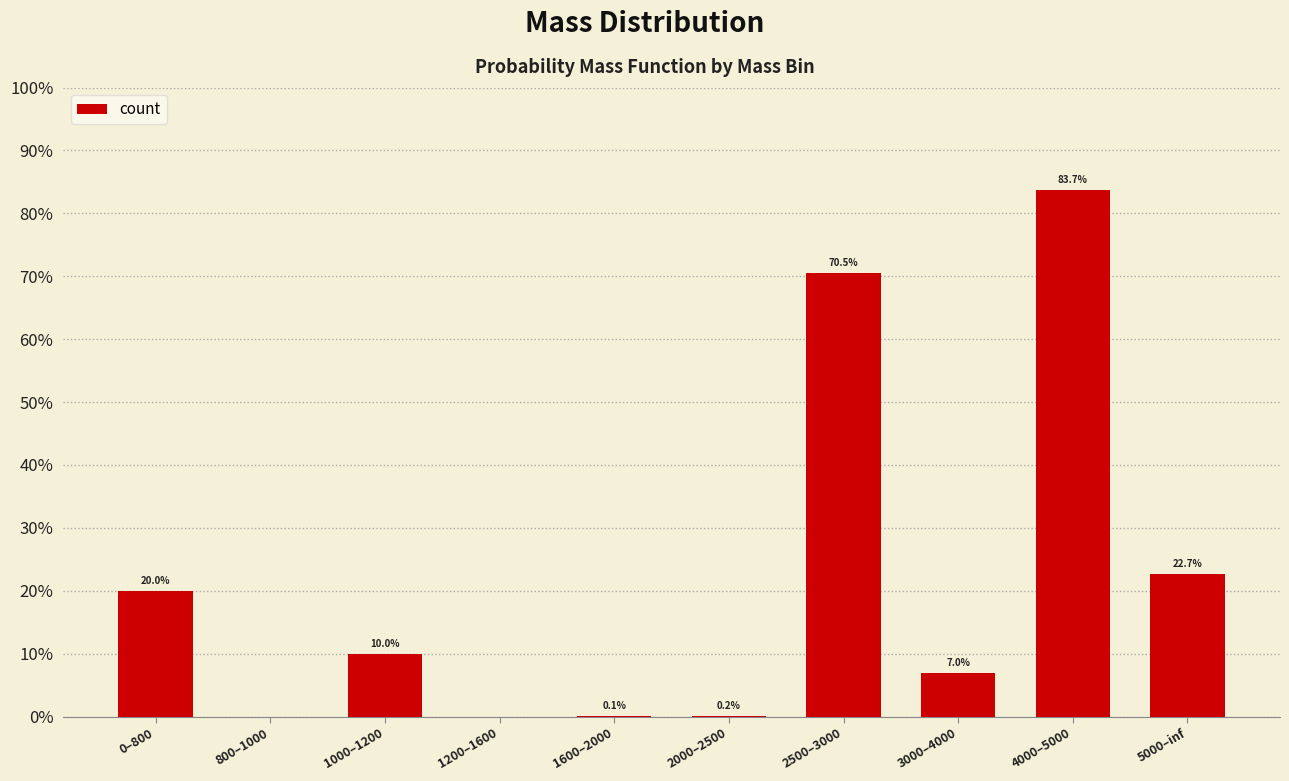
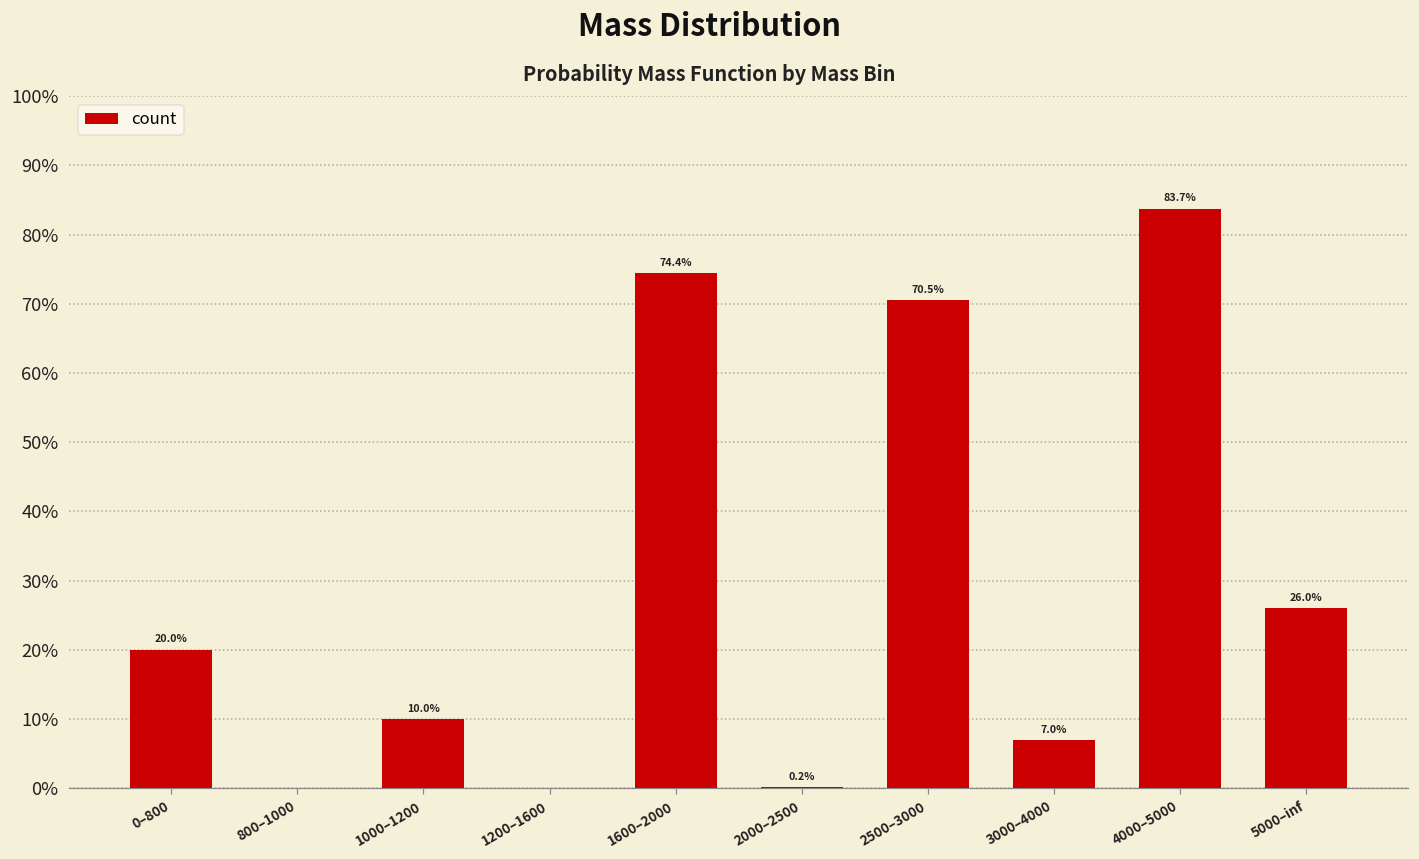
  {
    "0–800": "20.0%",
    "1000–1200": "10.0%",
-   "1600–2000": "0.1%",
+   "1600–2000": "74.4%",
    "2000–2500": "0.2%",
    "2500–3000": "70.5%",
    "3000–4000": "7.0%",
    "4000–5000": "83.7%",
-   "5000–inf": "22.7%"
+   "5000–inf": "26.0%"
  }
